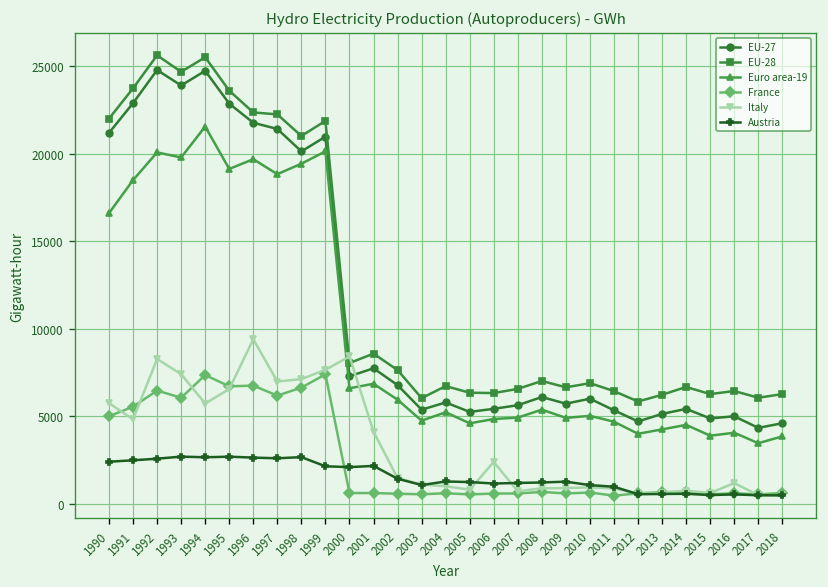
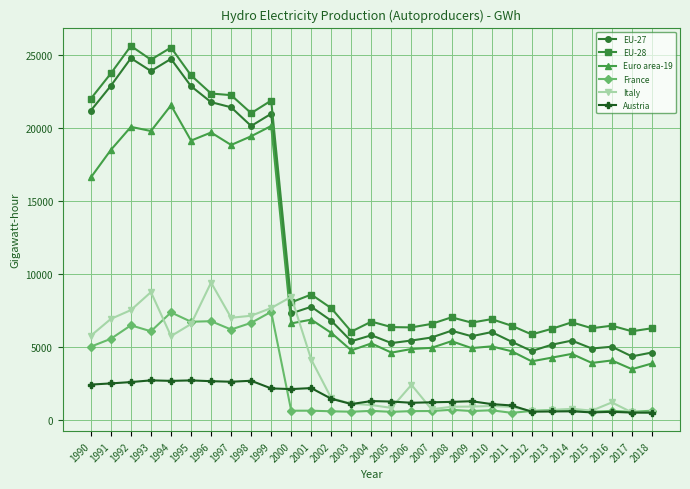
  {
    "Italy": {
      "1990": 5700,
-     "1991": 4800,
-     "1992": 8300,
-     "1993": 7400,
+     "1991": 6900,
+     "1992": 7500,
+     "1993": 8700,
      "1994": 5700,
      "1996": 9400,
      "1997": 7000,
      "1998": 7100,
      "1999": 7600,
      "2000": 8400,
      "2001": 4100,
      "2004": 1000,
      "2005": 800,
      "2006": 2400,
      "2008": 900,
      "2009": 900,
      "2016": 1200
    }
  }
